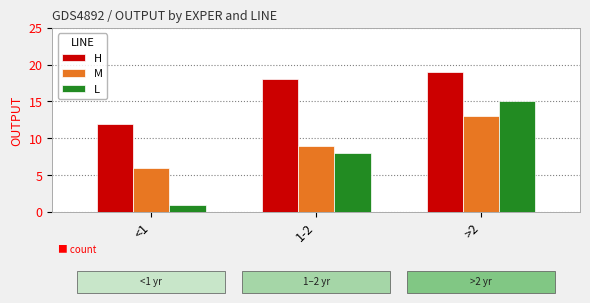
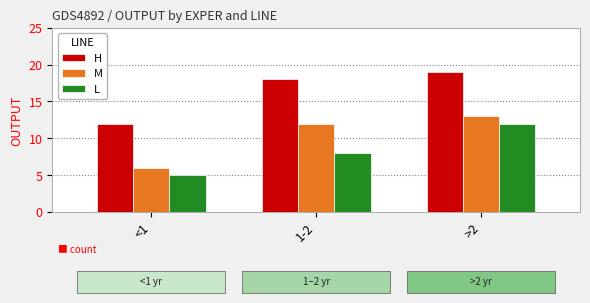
  {
    "H": {
      "<1": 12,
      "1-2": 18,
      ">2": 19
    },
    "M": {
      "<1": 6,
-     "1-2": 9,
+     "1-2": 12,
      ">2": 13
    },
    "L": {
-     "<1": 1,
+     "<1": 5,
      "1-2": 8,
-     ">2": 15
+     ">2": 12
    }
  }
